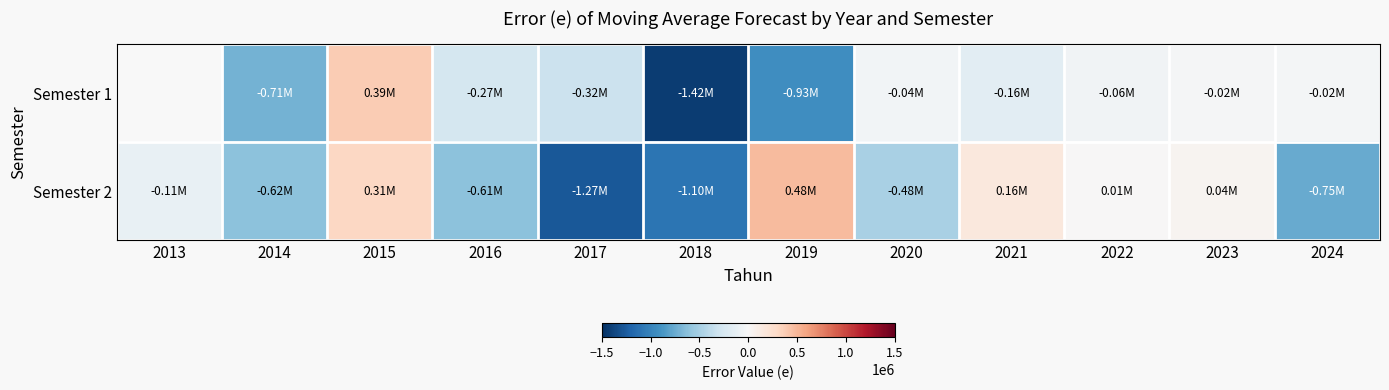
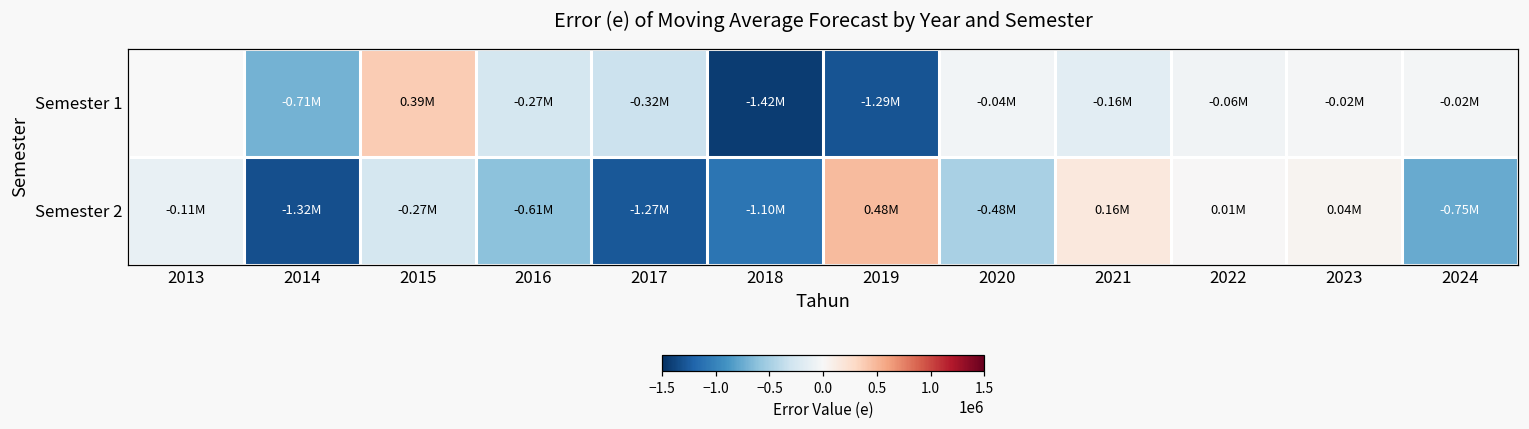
  {
    "Semester 1": {
      "2014": "-0.71M",
      "2015": "0.39M",
      "2016": "-0.27M",
      "2017": "-0.32M",
      "2018": "-1.42M",
-     "2019": "-0.93M",
+     "2019": "-1.29M",
      "2020": "-0.04M",
      "2021": "-0.16M",
      "2022": "-0.06M",
      "2023": "-0.02M",
      "2024": "-0.02M"
    },
    "Semester 2": {
      "2013": "-0.11M",
-     "2014": "-0.62M",
-     "2015": "0.31M",
+     "2014": "-1.32M",
+     "2015": "-0.27M",
      "2016": "-0.61M",
      "2017": "-1.27M",
      "2018": "-1.10M",
      "2019": "0.48M",
      "2020": "-0.48M",
      "2021": "0.16M",
      "2022": "0.01M",
      "2023": "0.04M",
      "2024": "-0.75M"
    }
  }
